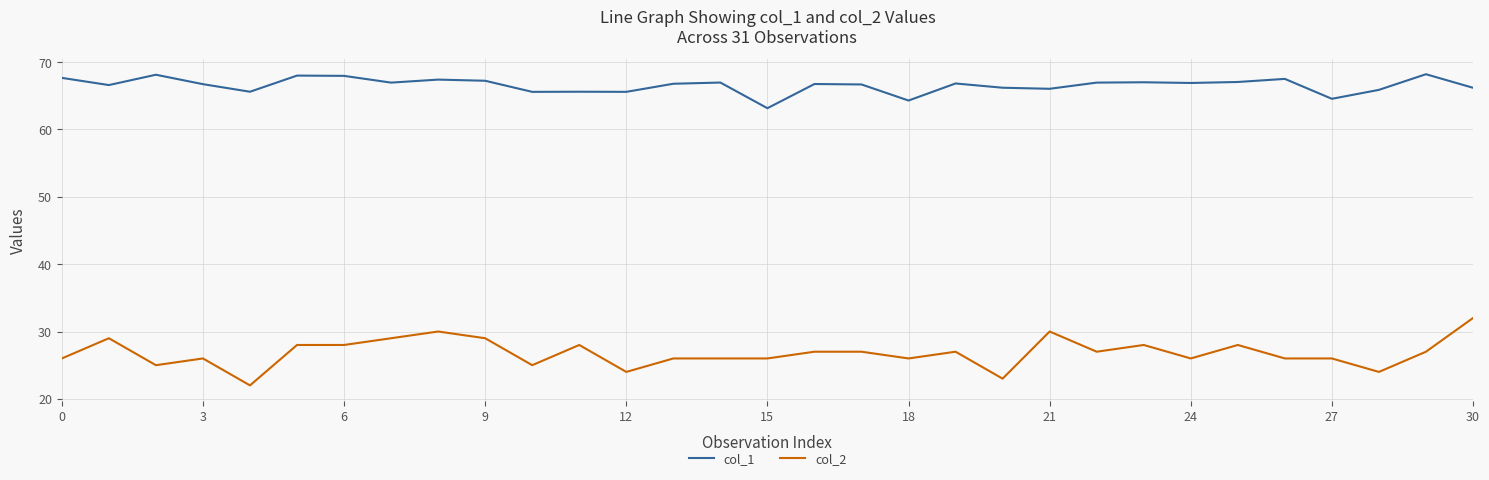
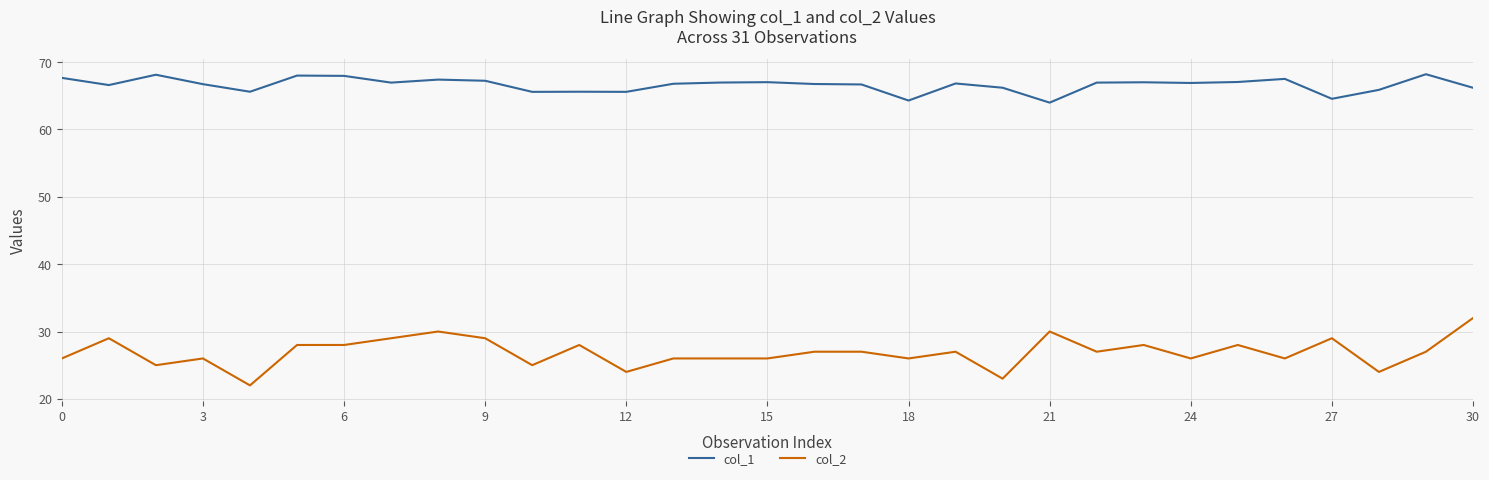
  {
    "col_1": {
      "0": 68,
      "3": 67,
      "6": 68,
      "9": 67,
      "12": 66,
-     "15": 63,
+     "15": 67,
      "18": 64,
-     "21": 66,
+     "21": 64,
      "24": 67,
      "27": 65,
      "30": 66
    },
    "col_2": {
      "0": 26,
      "3": 26,
      "6": 28,
      "9": 29,
      "12": 24,
      "15": 26,
      "18": 26,
      "21": 30,
      "24": 26,
-     "27": 26,
+     "27": 29,
      "30": 32
    }
  }
